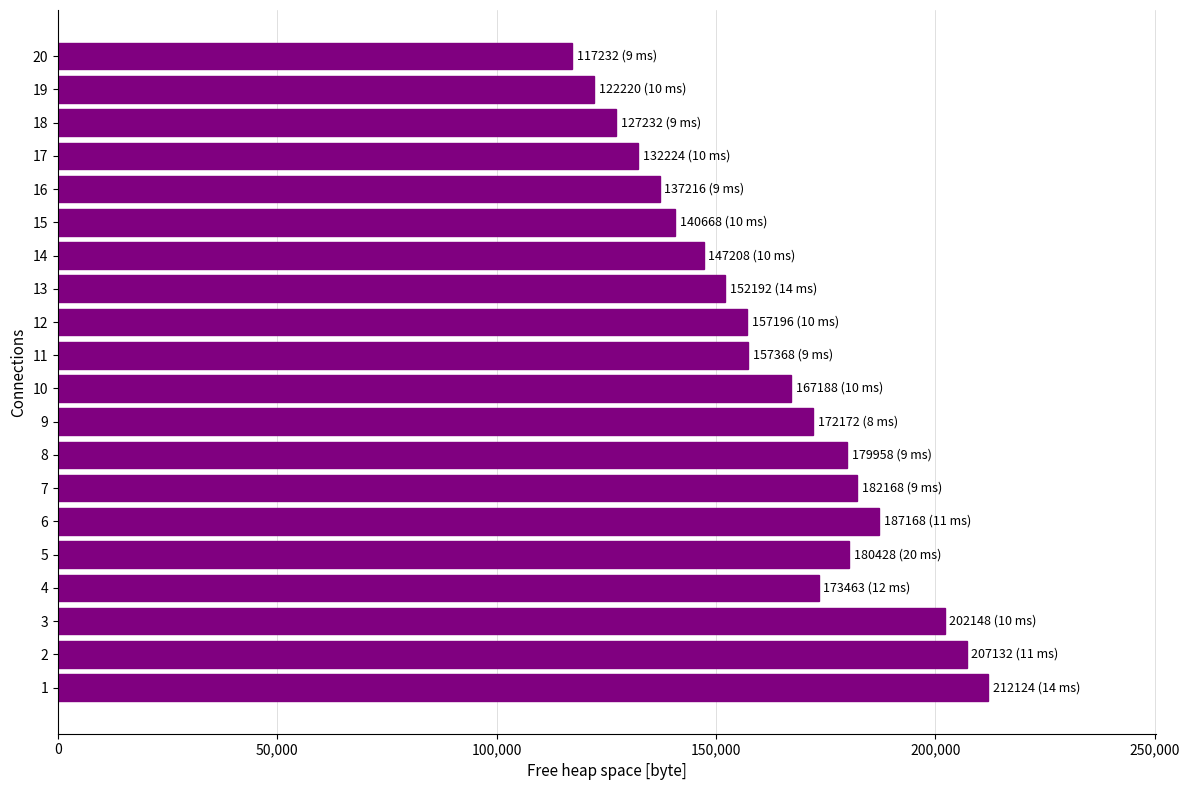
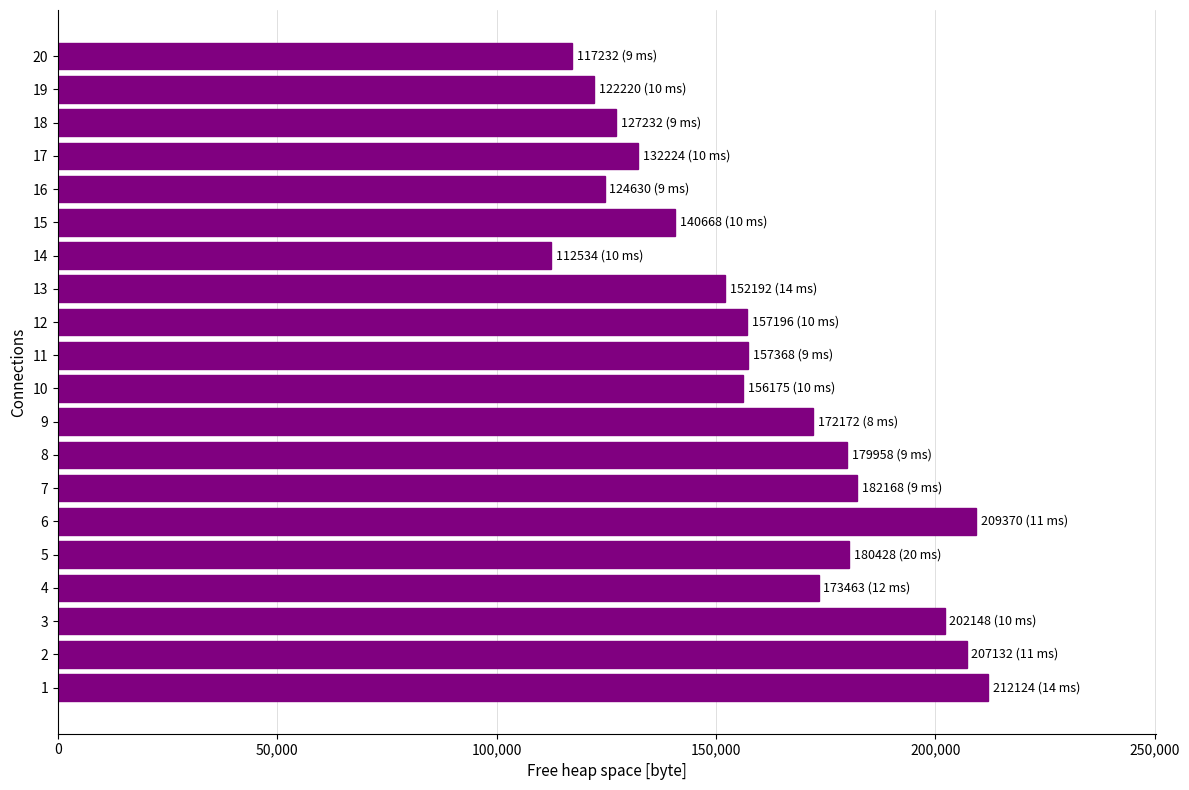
  {
    "20": 117232,
    "19": 122220,
    "18": 127232,
    "17": 132224,
-   "16": 137216,
+   "16": 124630,
    "15": 140668,
-   "14": 147208,
+   "14": 112534,
    "13": 152192,
    "12": 157196,
    "11": 157368,
-   "10": 167188,
+   "10": 156175,
    "9": 172172,
    "8": 179958,
    "7": 182168,
-   "6": 187168,
+   "6": 209370,
    "5": 180428,
    "4": 173463,
    "3": 202148,
    "2": 207132,
    "1": 212124
  }
